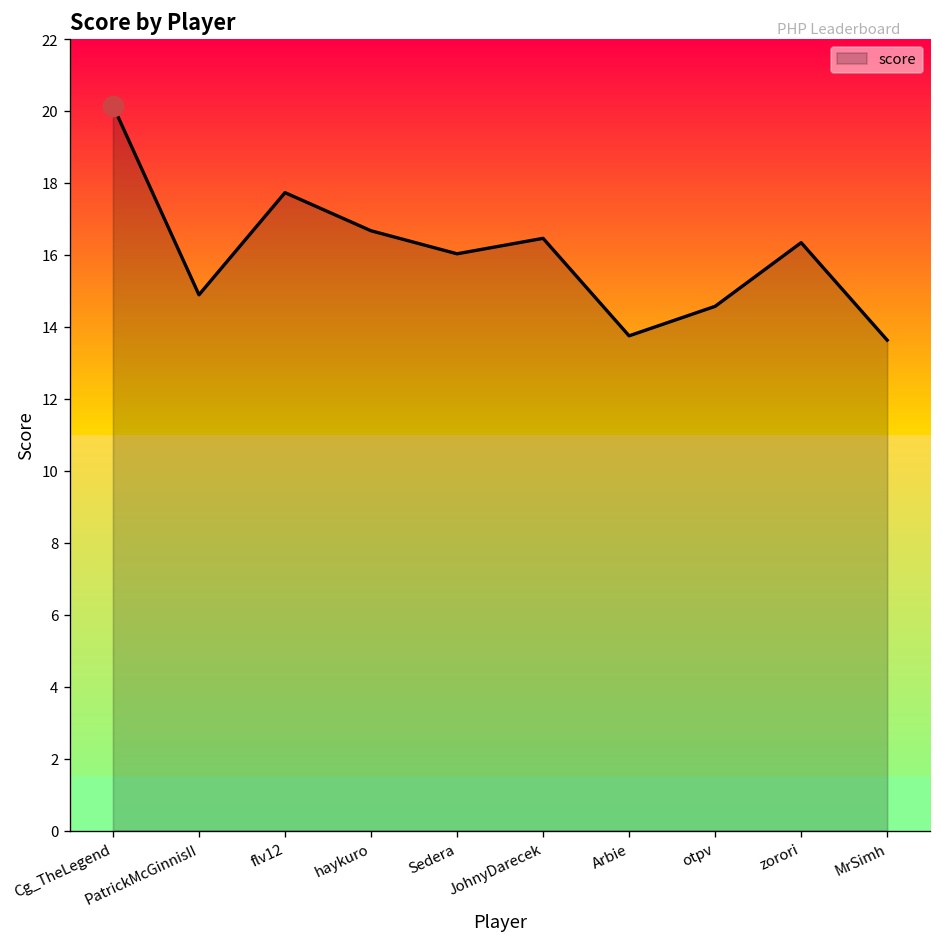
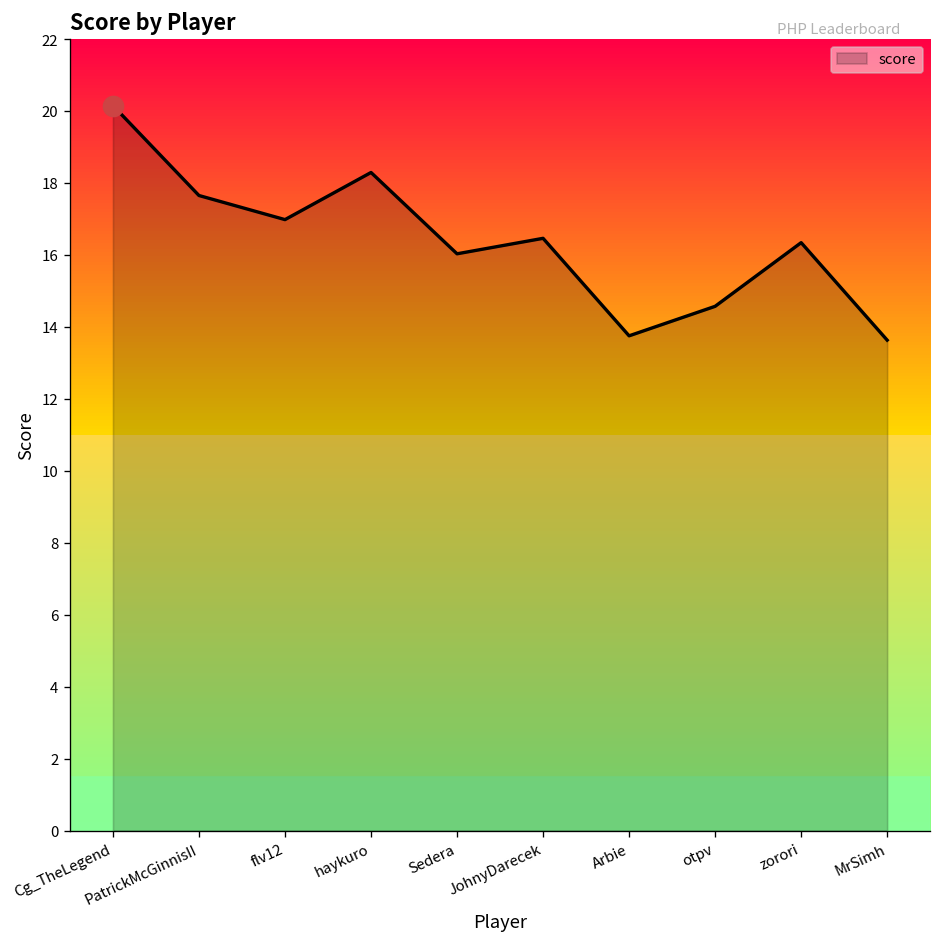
  {
    "score": {
-     "PatrickMcGinnisII": 14.9,
-     "flv12": 17.7,
-     "haykuro": 16.7,
+     "PatrickMcGinnisII": 17.7,
+     "flv12": 17.0,
+     "haykuro": 18.3,
      "Sedera": 16.0,
      "JohnyDarecek": 16.5,
      "Arbie": 13.8,
      "otpv": 14.6,
      "zorori": 16.3,
      "MrSimh": 13.6
    }
  }
